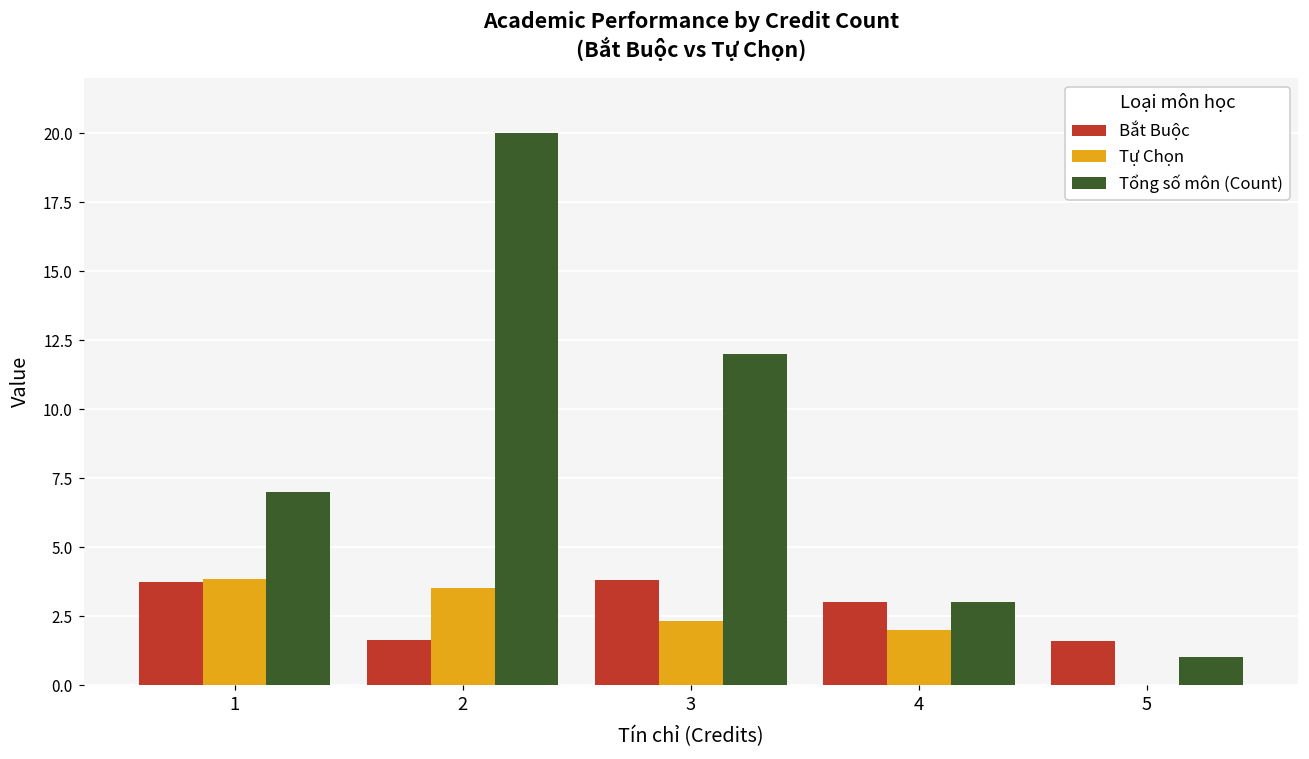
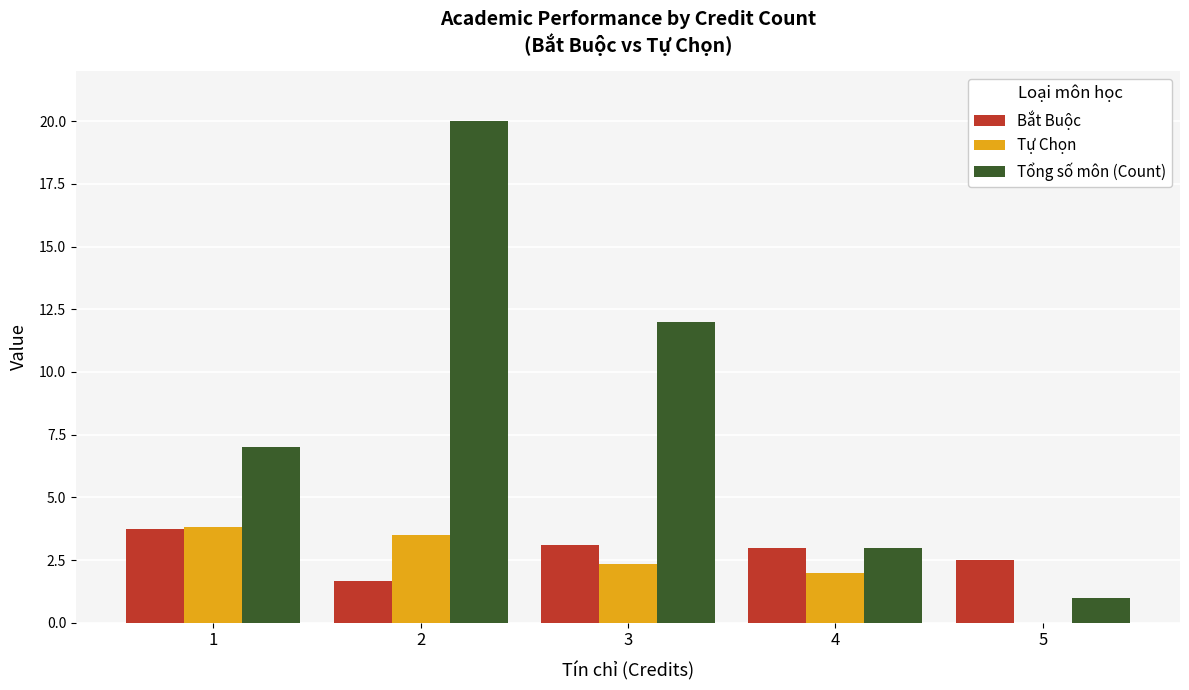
  {
    "Bắt Buộc": {
      "1": 3.8,
      "2": 1.7,
-     "3": 3.8,
+     "3": 3.1,
      "4": 3.0,
-     "5": 1.6
+     "5": 2.5
    },
    "Tự Chọn": {
      "1": 3.8,
      "2": 3.5,
      "3": 2.3,
      "4": 2.0,
      "5": 0.0
    },
    "Tổng số môn (Count)": {
      "1": 7.0,
      "2": 20.0,
      "3": 12.0,
      "4": 3.0,
      "5": 1.0
    }
  }
